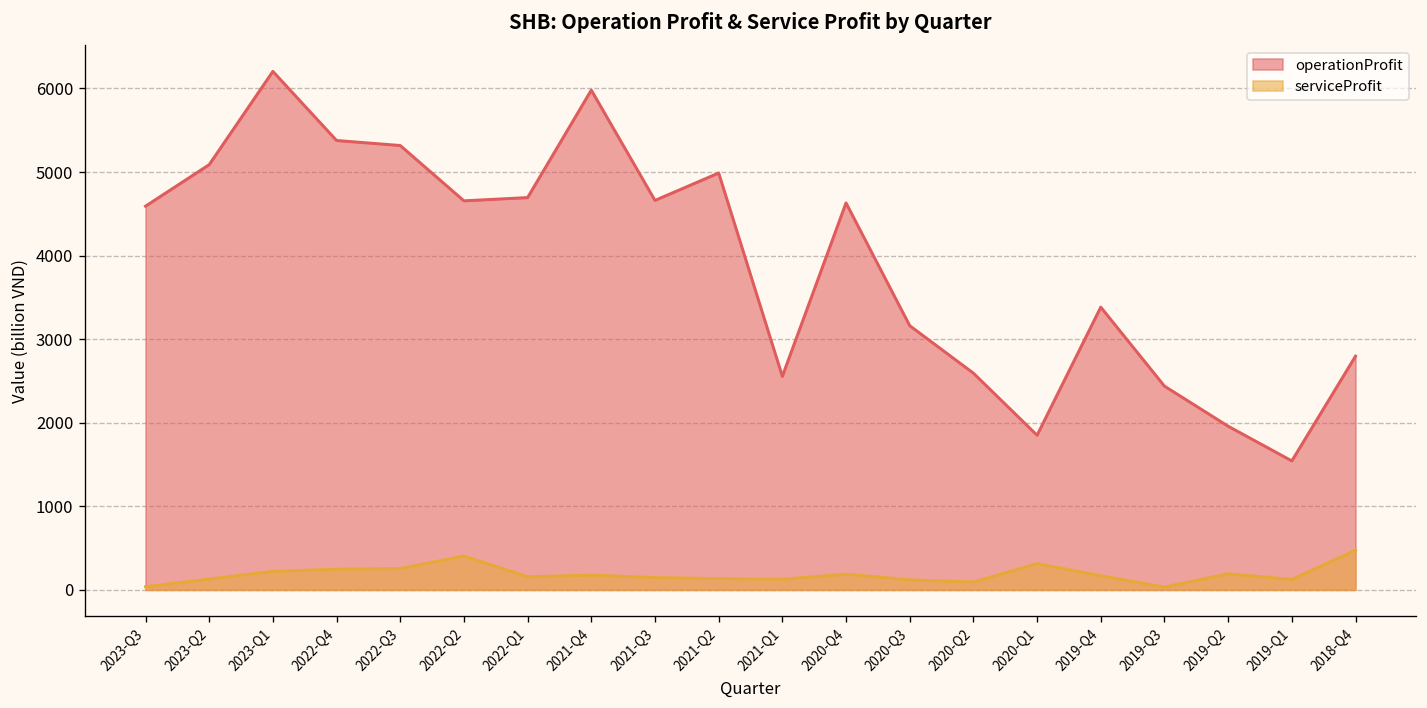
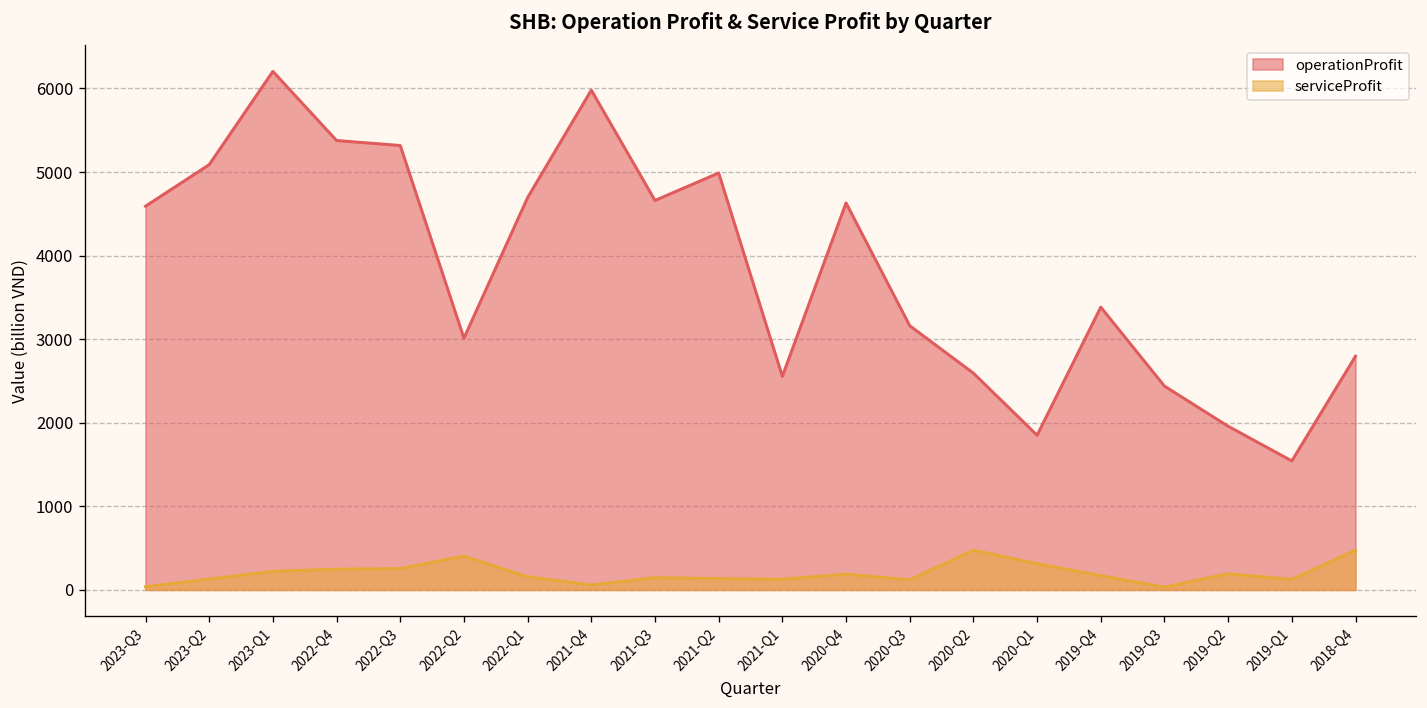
  {
    "operationProfit": {
      "2023-Q3": 4600,
      "2023-Q2": 5100,
      "2023-Q1": 6200,
      "2022-Q4": 5400,
      "2022-Q3": 5300,
-     "2022-Q2": 4700,
+     "2022-Q2": 3000,
      "2022-Q1": 4700,
      "2021-Q4": 6000,
      "2021-Q3": 4700,
      "2021-Q2": 5000,
      "2021-Q1": 2600,
      "2020-Q4": 4600,
      "2020-Q3": 3200,
      "2020-Q2": 2600,
      "2020-Q1": 1900,
      "2019-Q4": 3400,
      "2019-Q3": 2400,
      "2019-Q2": 2000,
      "2019-Q1": 1500,
      "2018-Q4": 2800
    },
    "serviceProfit": {
      "2023-Q3": 0,
      "2023-Q2": 100,
      "2023-Q1": 200,
      "2022-Q4": 200,
      "2022-Q3": 300,
      "2022-Q2": 400,
      "2022-Q1": 200,
-     "2021-Q4": 200,
+     "2021-Q4": 100,
      "2021-Q3": 100,
      "2021-Q2": 100,
      "2021-Q1": 100,
      "2020-Q4": 200,
      "2020-Q3": 100,
-     "2020-Q2": 100,
+     "2020-Q2": 500,
      "2020-Q1": 300,
      "2019-Q4": 200,
      "2019-Q3": 0,
      "2019-Q2": 200,
      "2019-Q1": 100,
      "2018-Q4": 500
    }
  }
